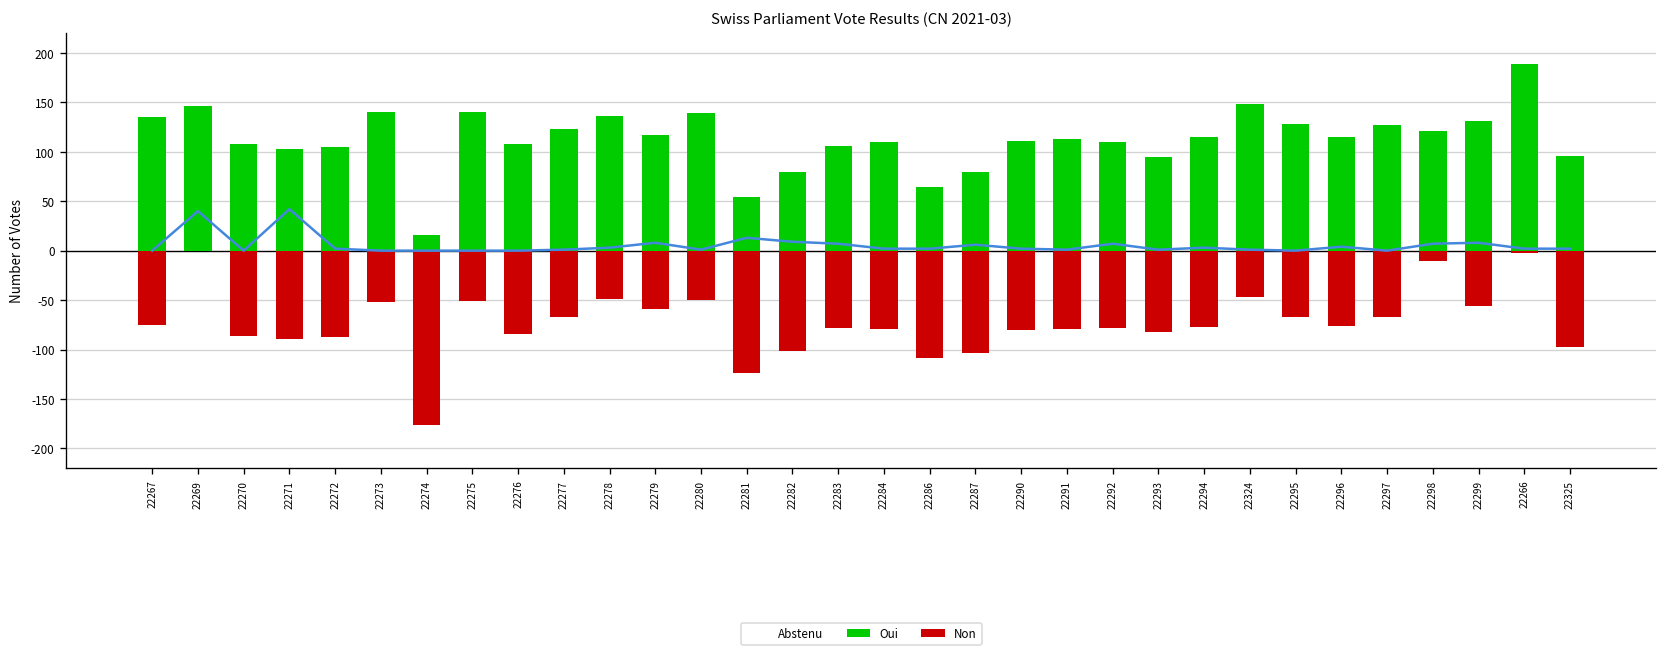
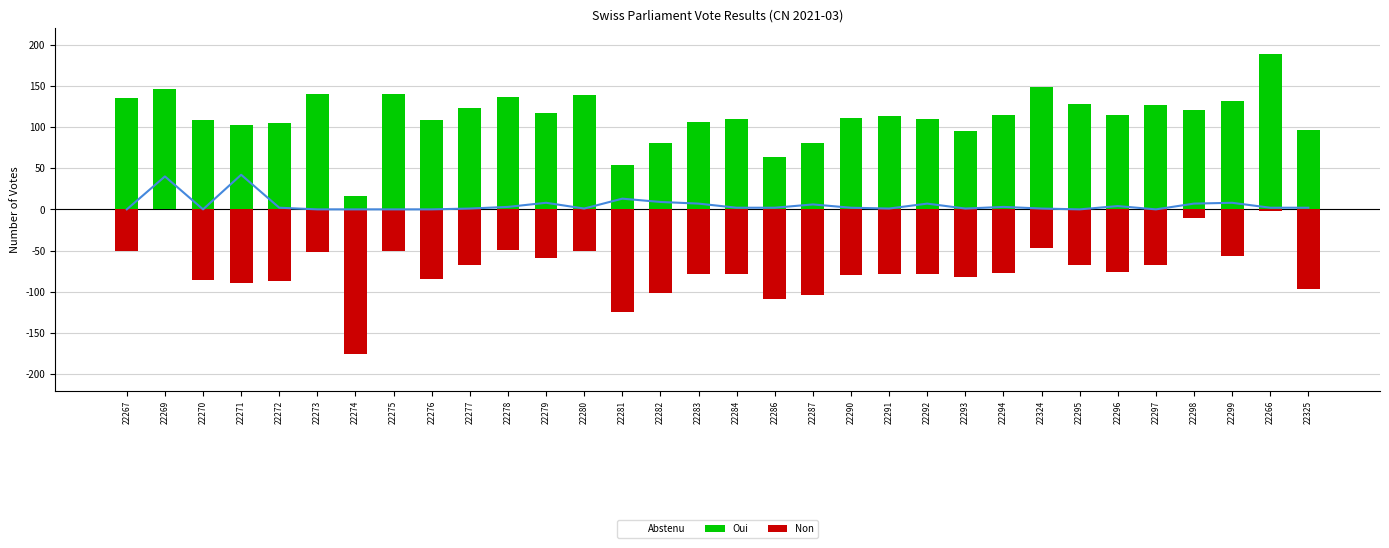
  {
    "Abstenu": {
      "22267": 0,
      "22269": 40,
      "22270": 0,
      "22271": 40,
      "22272": 0,
      "22273": 0,
      "22274": 0,
      "22275": 0,
      "22276": 0,
      "22277": 0,
      "22278": 0,
      "22279": 10,
      "22280": 0,
      "22281": 10,
      "22282": 10,
      "22283": 10,
      "22284": 0,
      "22286": 0,
      "22287": 10,
      "22290": 0,
      "22291": 0,
      "22292": 10,
      "22293": 0,
      "22294": 0,
      "22324": 0,
      "22295": 0,
      "22296": 0,
      "22297": 0,
      "22298": 10,
      "22299": 10,
      "22266": 0,
      "22325": 0
    },
    "Oui": {
      "22267": 140,
      "22269": 150,
      "22270": 110,
      "22271": 100,
      "22272": 110,
      "22273": 140,
      "22274": 20,
      "22275": 140,
      "22276": 110,
      "22277": 120,
      "22278": 140,
      "22279": 120,
      "22280": 140,
      "22281": 50,
      "22282": 80,
      "22283": 110,
      "22284": 110,
      "22286": 60,
      "22287": 80,
      "22290": 110,
      "22291": 110,
      "22292": 110,
      "22293": 100,
      "22294": 120,
      "22324": 150,
      "22295": 130,
      "22296": 120,
      "22297": 130,
      "22298": 120,
      "22299": 130,
      "22266": 190,
      "22325": 100
    },
    "Non": {
-     "22267": -80,
+     "22267": -50,
      "22269": 0,
      "22270": -90,
      "22271": -90,
      "22272": -90,
      "22273": -50,
      "22274": -180,
      "22275": -50,
      "22276": -80,
      "22277": -70,
      "22278": -50,
      "22279": -60,
      "22280": -50,
      "22281": -120,
      "22282": -100,
      "22283": -80,
      "22284": -80,
      "22286": -110,
      "22287": -100,
      "22290": -80,
      "22291": -80,
      "22292": -80,
      "22293": -80,
      "22294": -80,
      "22324": -50,
      "22295": -70,
      "22296": -80,
      "22297": -70,
      "22298": -10,
      "22299": -60,
      "22325": -100
    }
  }
